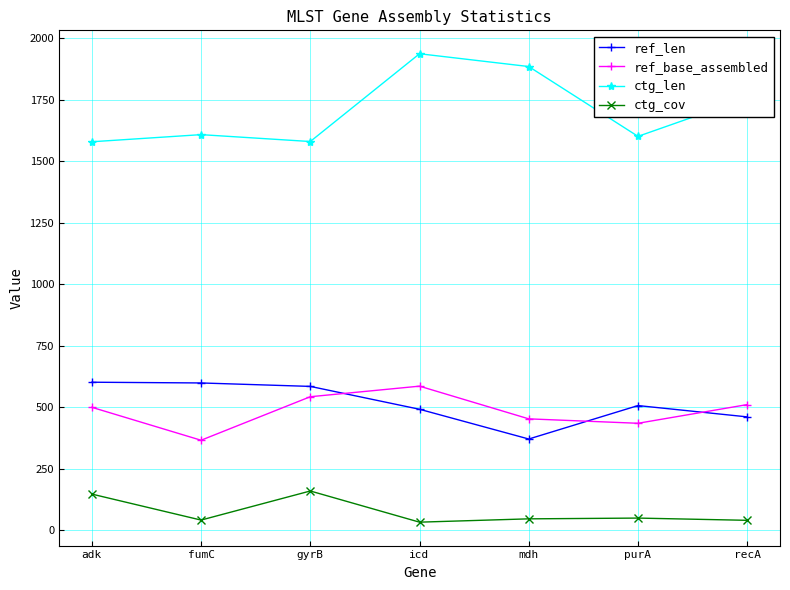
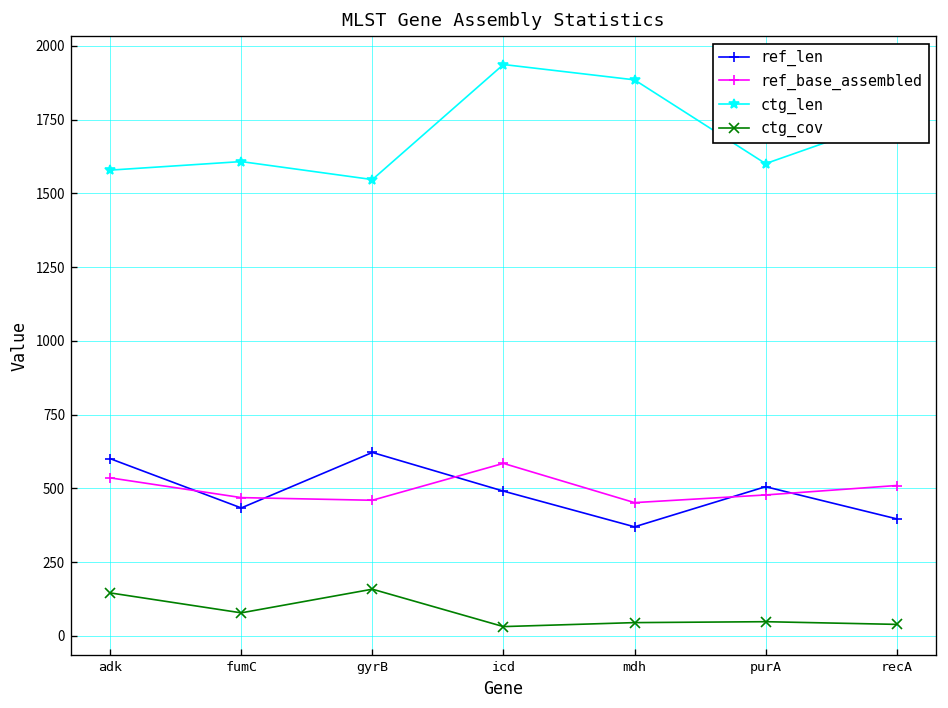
  {
    "ref_len": {
      "adk": 600,
-     "fumC": 600,
-     "gyrB": 580,
+     "fumC": 430,
+     "gyrB": 620,
      "icd": 490,
      "mdh": 370,
      "purA": 510,
-     "recA": 460
+     "recA": 400
    },
    "ref_base_assembled": {
-     "adk": 500,
-     "fumC": 370,
-     "gyrB": 540,
+     "adk": 540,
+     "fumC": 470,
+     "gyrB": 460,
      "icd": 590,
      "mdh": 450,
-     "purA": 430,
+     "purA": 480,
      "recA": 510
    },
    "ctg_len": {
      "adk": 1580,
      "fumC": 1610,
-     "gyrB": 1580,
+     "gyrB": 1550,
      "icd": 1940,
      "mdh": 1890,
      "purA": 1600
    },
    "ctg_cov": {
      "adk": 150,
-     "fumC": 40,
+     "fumC": 80,
      "gyrB": 160,
      "icd": 30,
      "mdh": 50,
      "purA": 50,
      "recA": 40
    }
  }
